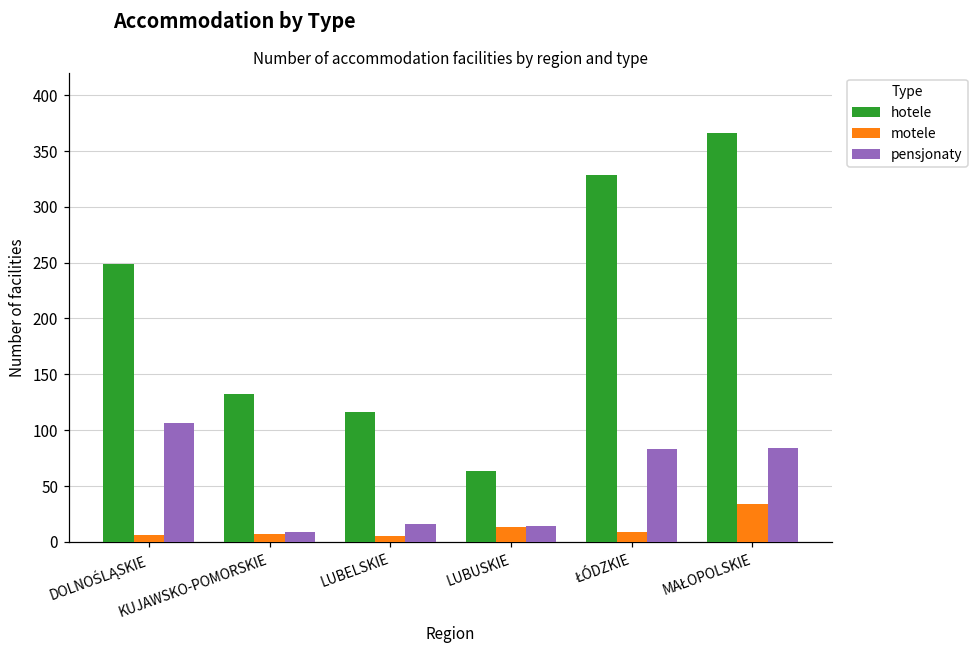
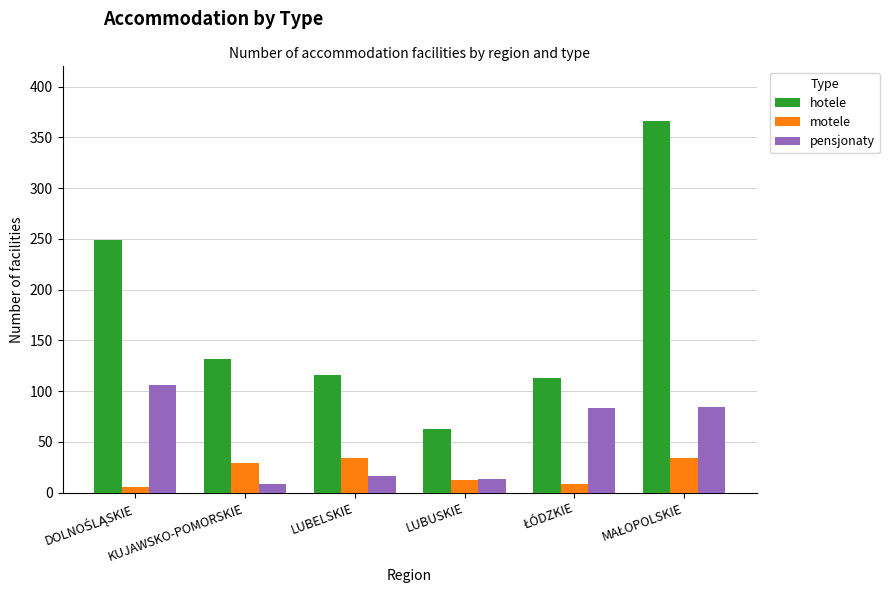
  {
    "hotele": {
      "DOLNOŚLĄSKIE": 249,
      "KUJAWSKO-POMORSKIE": 132,
      "LUBELSKIE": 116,
      "LUBUSKIE": 63,
-     "ŁÓDZKIE": 328,
+     "ŁÓDZKIE": 113,
      "MAŁOPOLSKIE": 366
    },
    "motele": {
      "DOLNOŚLĄSKIE": 6,
-     "KUJAWSKO-POMORSKIE": 7,
-     "LUBELSKIE": 5,
+     "KUJAWSKO-POMORSKIE": 29,
+     "LUBELSKIE": 34,
      "LUBUSKIE": 13,
      "ŁÓDZKIE": 9,
      "MAŁOPOLSKIE": 34
    },
    "pensjonaty": {
      "DOLNOŚLĄSKIE": 106,
      "KUJAWSKO-POMORSKIE": 9,
      "LUBELSKIE": 16,
      "LUBUSKIE": 14,
      "ŁÓDZKIE": 83,
      "MAŁOPOLSKIE": 84
    }
  }
